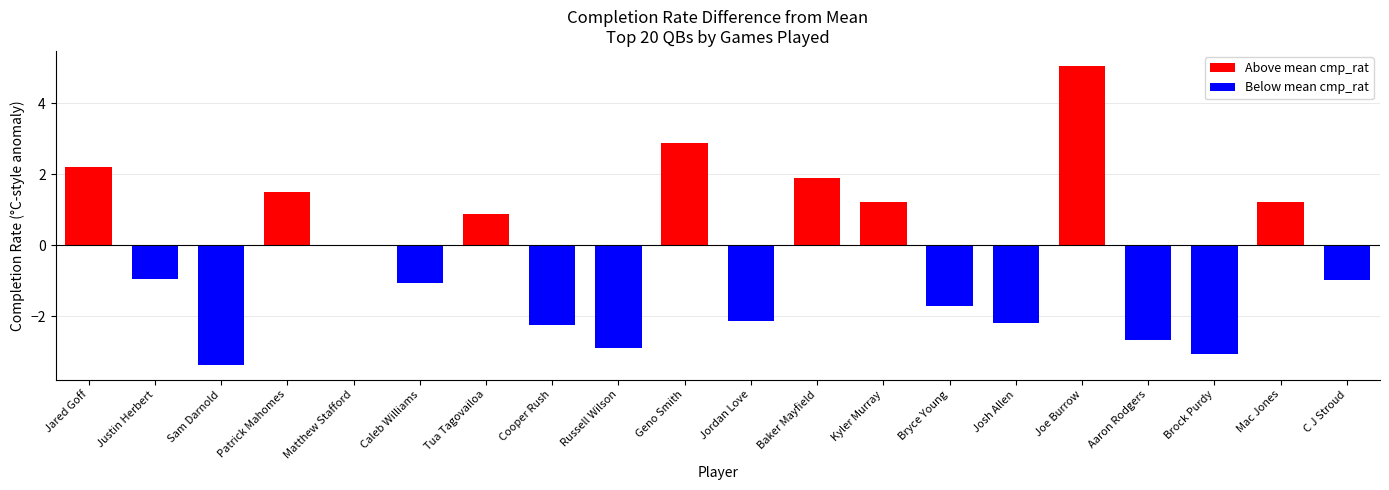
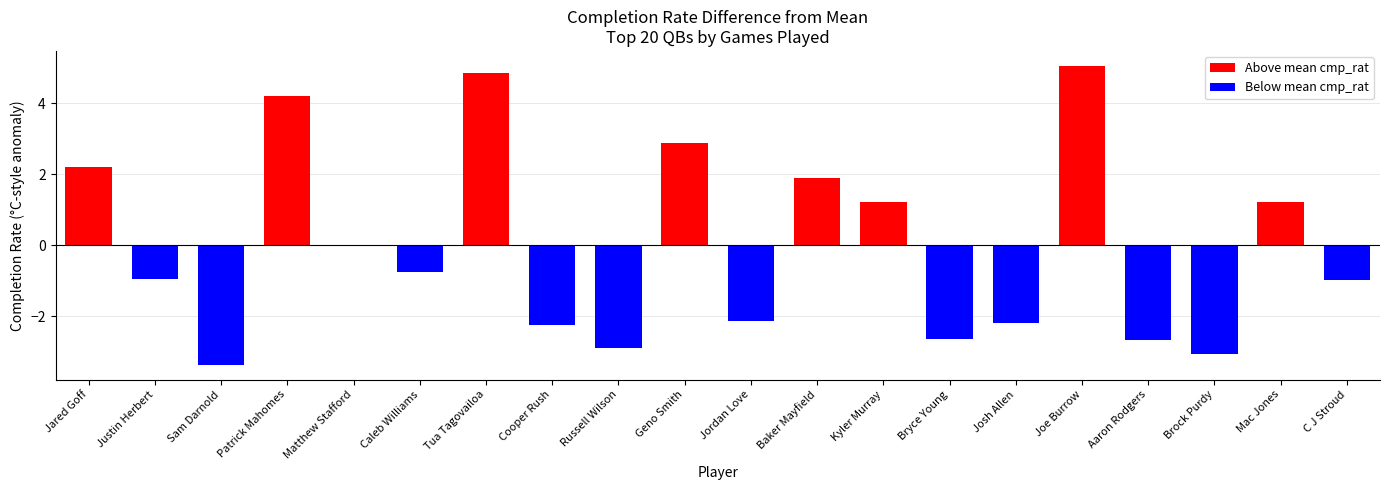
  {
    "Jared Goff": 2.2,
    "Justin Herbert": -0.9,
    "Sam Darnold": -3.4,
-   "Patrick Mahomes": 1.5,
-   "Caleb Williams": -1.0,
-   "Tua Tagovailoa": 0.9,
+   "Patrick Mahomes": 4.2,
+   "Caleb Williams": -0.8,
+   "Tua Tagovailoa": 4.9,
    "Cooper Rush": -2.2,
    "Russell Wilson": -2.9,
    "Geno Smith": 2.9,
    "Jordan Love": -2.1,
    "Baker Mayfield": 1.9,
    "Kyler Murray": 1.2,
-   "Bryce Young": -1.7,
+   "Bryce Young": -2.6,
    "Josh Allen": -2.2,
    "Joe Burrow": 5.1,
    "Aaron Rodgers": -2.7,
    "Brock Purdy": -3.1,
    "Mac Jones": 1.2,
    "C J Stroud": -1.0
  }
